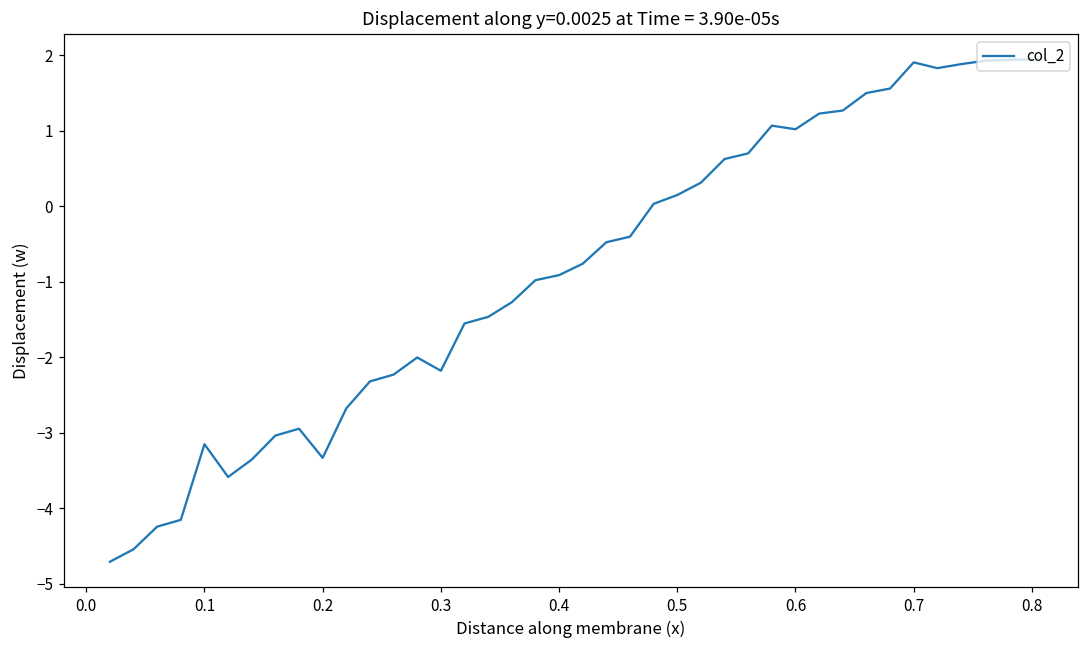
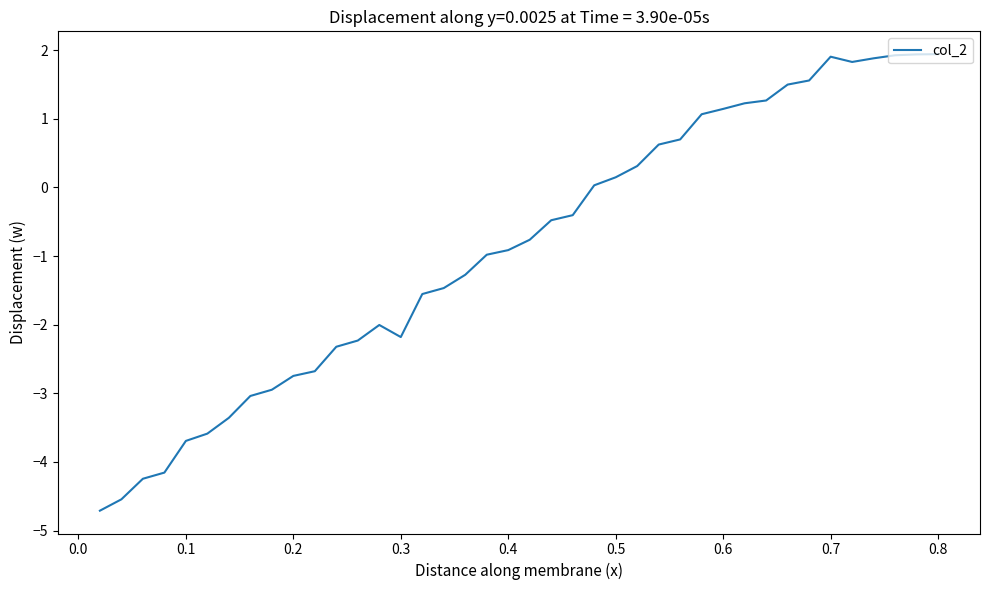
  {
-   "0.1": -3.2,
-   "0.2": -3.3,
+   "0.1": -3.7,
+   "0.2": -2.7,
    "0.3": -2.2,
    "0.4": -0.9,
    "0.5": 0.1,
-   "0.6": 1.0,
+   "0.6": 1.1,
    "0.7": 1.9
  }
